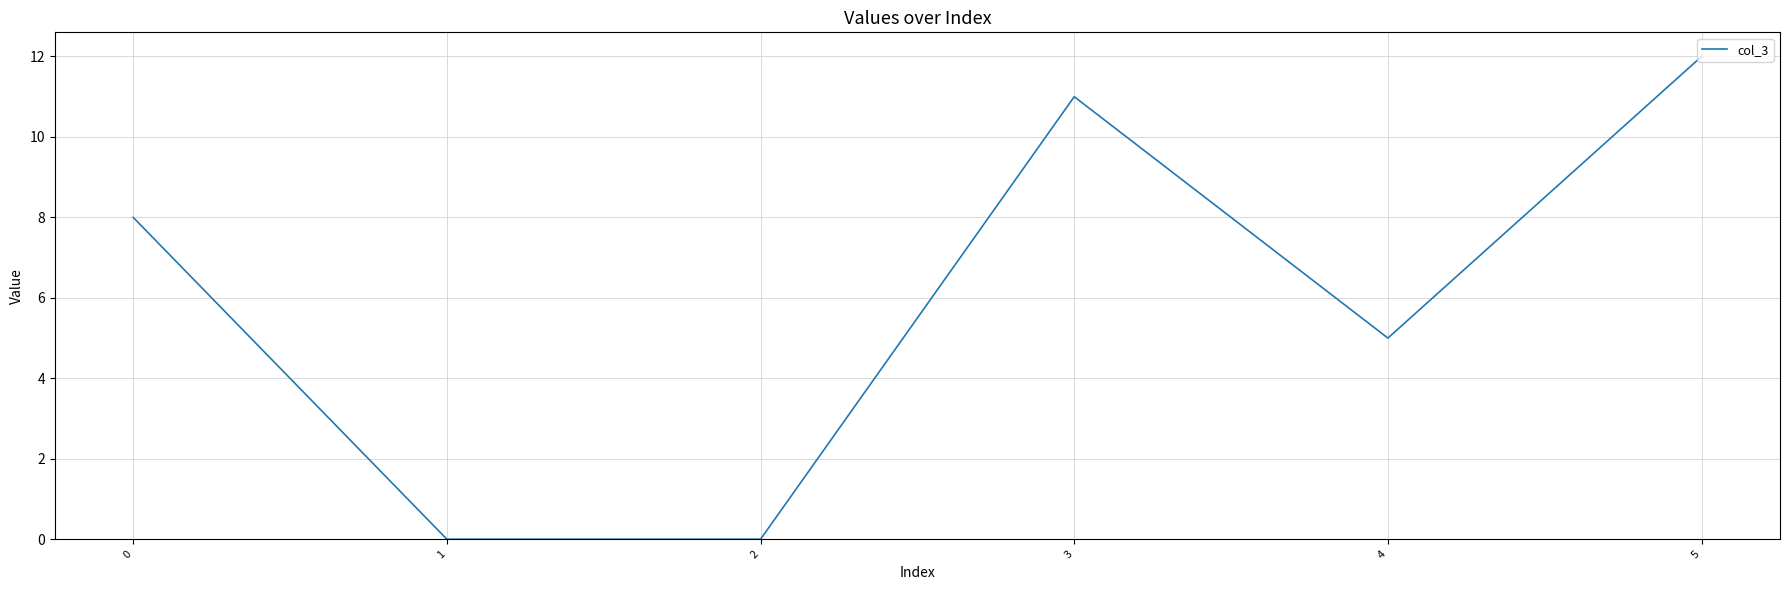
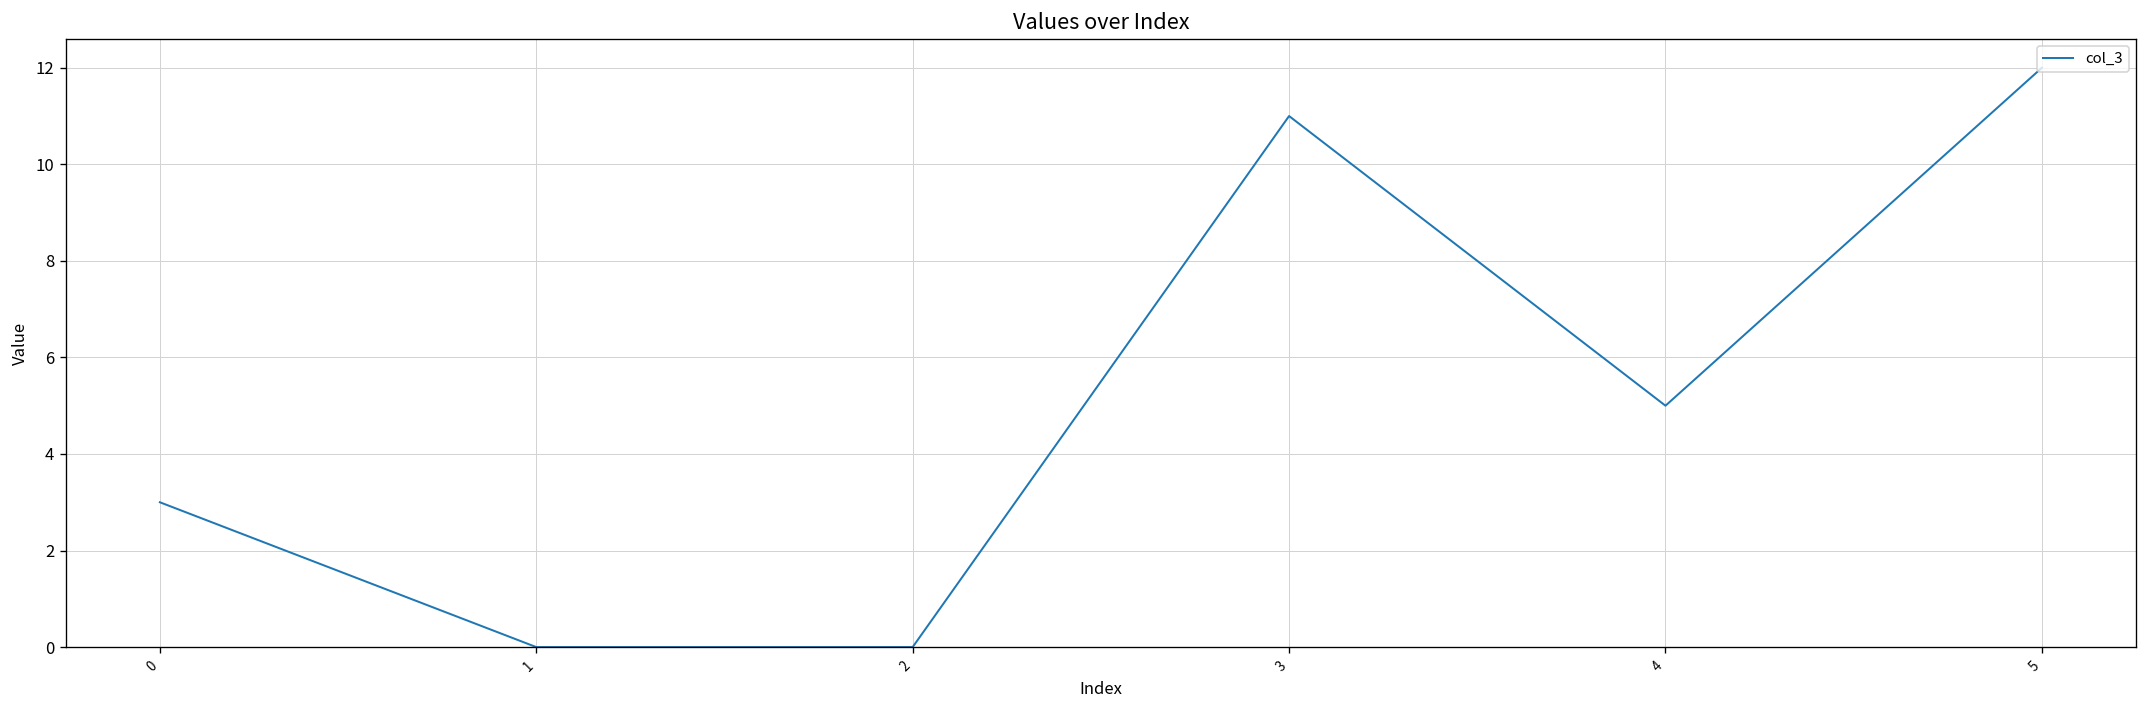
  {
-   "0": 8,
+   "0": 3,
    "1": 0,
    "2": 0,
    "3": 11,
    "4": 5
  }
